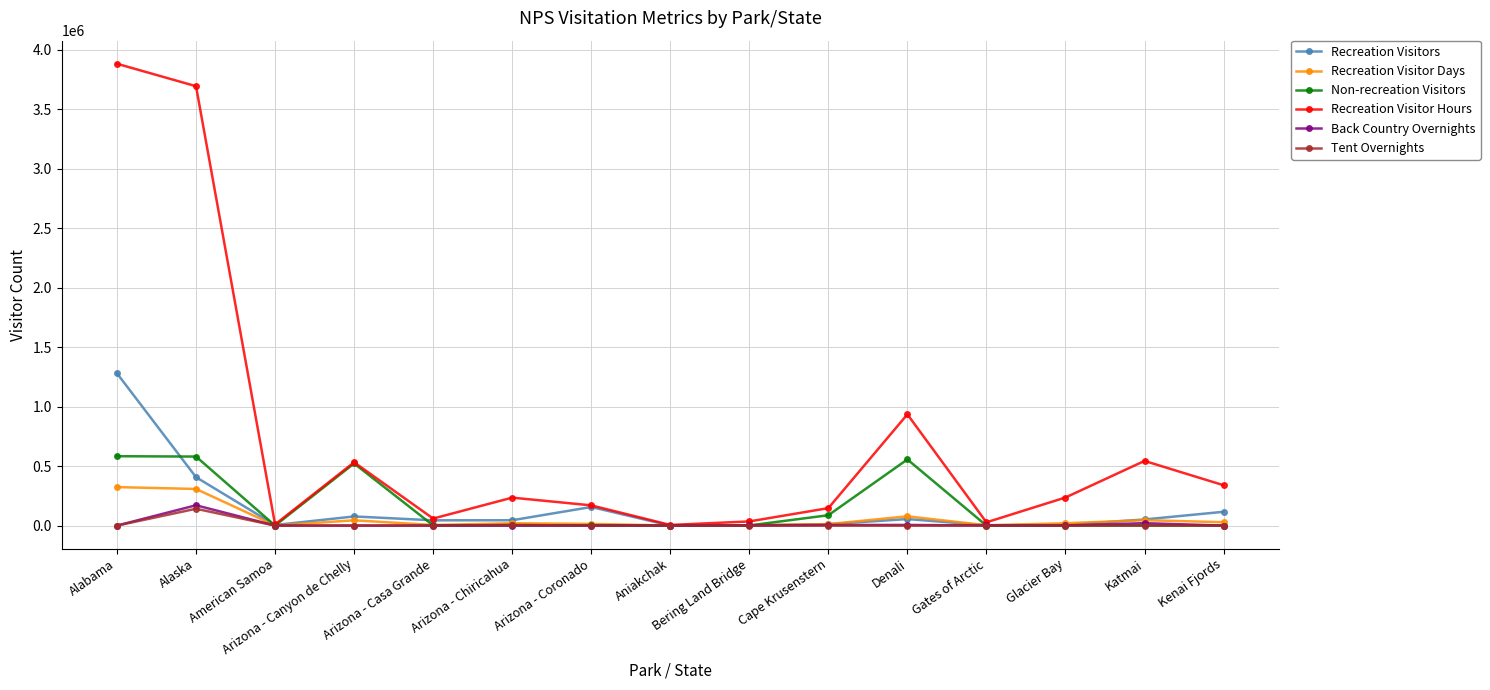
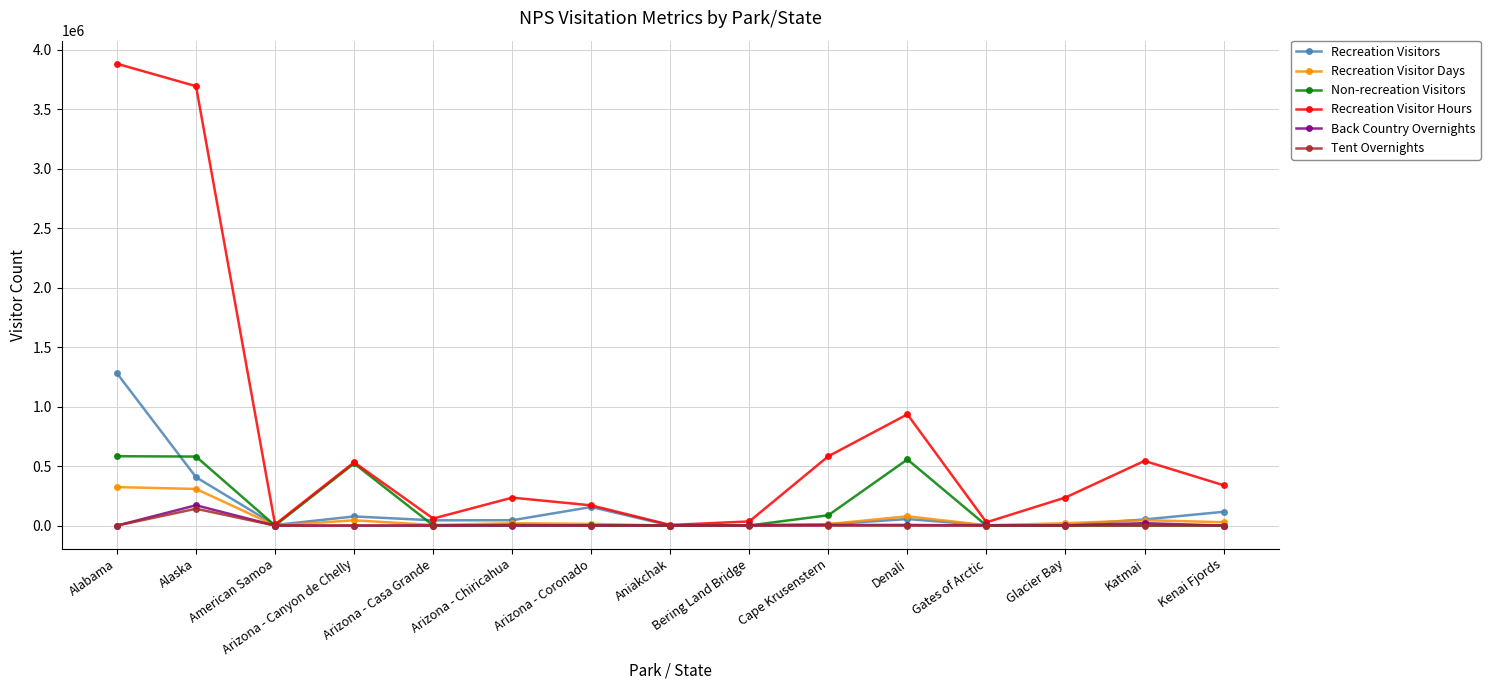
  {
    "Recreation Visitors": {
      "Alabama": 1280000,
      "Alaska": 410000,
      "Arizona - Canyon de Chelly": 80000,
      "Arizona - Chiricahua": 40000,
      "Denali": 50000,
      "Kenai Fjords": 120000
    },
    "Recreation Visitor Days": {
      "Alabama": 320000,
      "Alaska": 310000,
      "Arizona - Canyon de Chelly": 40000,
      "Denali": 80000,
      "Kenai Fjords": 30000
    },
    "Non-recreation Visitors": {
      "Alabama": 580000,
      "Alaska": 580000,
      "Cape Krusenstern": 90000,
      "Denali": 560000
    },
    "Recreation Visitor Hours": {
      "Alabama": 3880000,
      "Alaska": 3690000,
      "Arizona - Chiricahua": 230000,
      "Bering Land Bridge": 30000,
-     "Cape Krusenstern": 150000,
+     "Cape Krusenstern": 580000,
      "Denali": 940000,
      "Gates of Arctic": 30000,
      "Glacier Bay": 240000,
      "Katmai": 540000,
      "Kenai Fjords": 340000
    },
    "Back Country Overnights": {
      "Alaska": 170000
    },
    "Tent Overnights": {
      "Alaska": 140000
    }
  }
